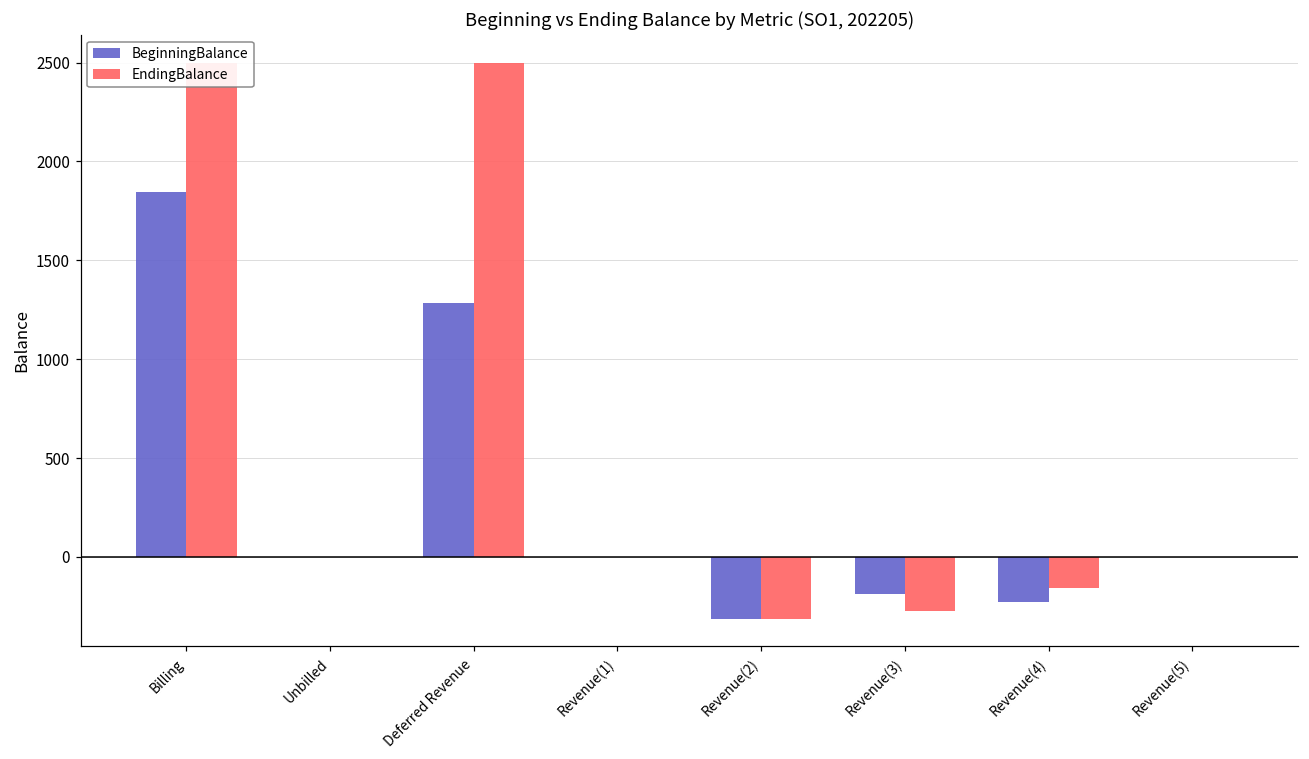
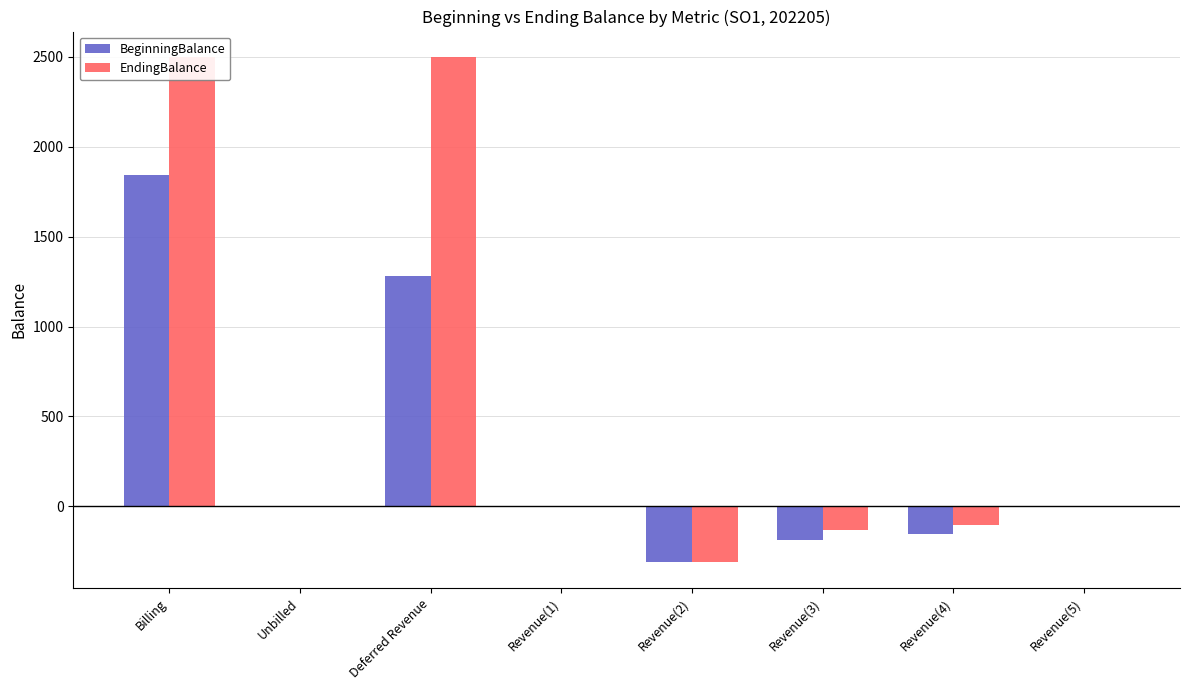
  {
    "BeginningBalance": {
      "Billing": 1840,
      "Unbilled": 0,
      "Deferred Revenue": 1280,
      "Revenue(1)": 0,
      "Revenue(2)": -310,
      "Revenue(3)": -190,
-     "Revenue(4)": -230,
+     "Revenue(4)": -160,
      "Revenue(5)": 0
    },
    "EndingBalance": {
      "Unbilled": 0,
      "Deferred Revenue": 2500,
      "Revenue(1)": 0,
      "Revenue(2)": -310,
-     "Revenue(3)": -270,
-     "Revenue(4)": -160,
+     "Revenue(3)": -130,
+     "Revenue(4)": -110,
      "Revenue(5)": 0
    }
  }
